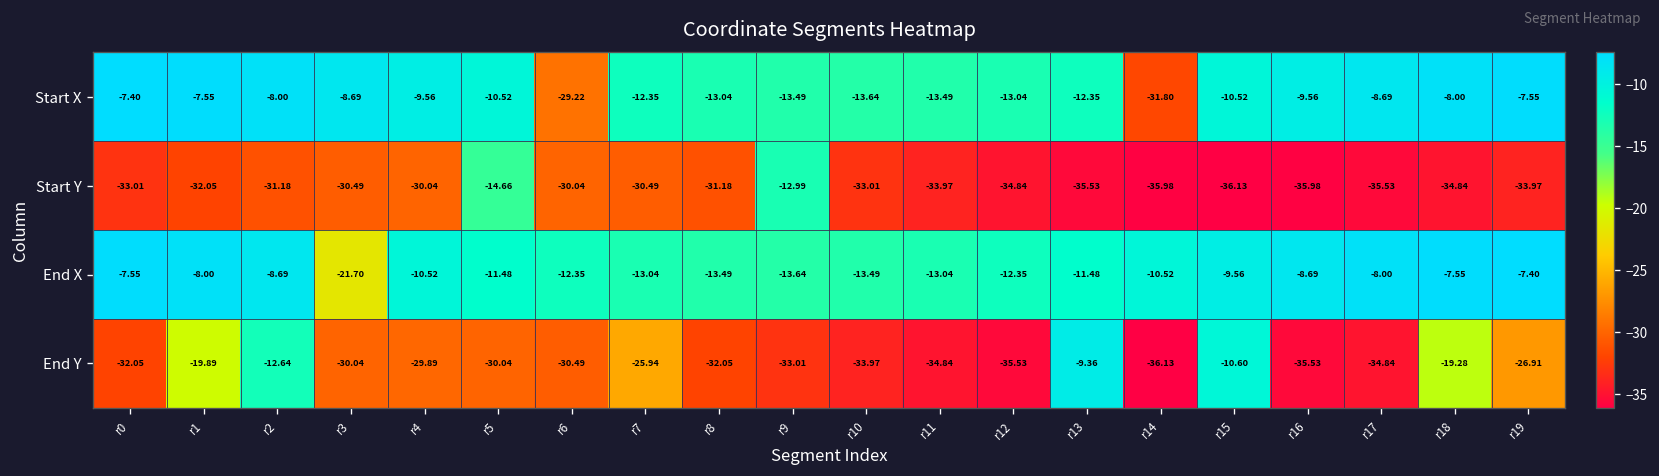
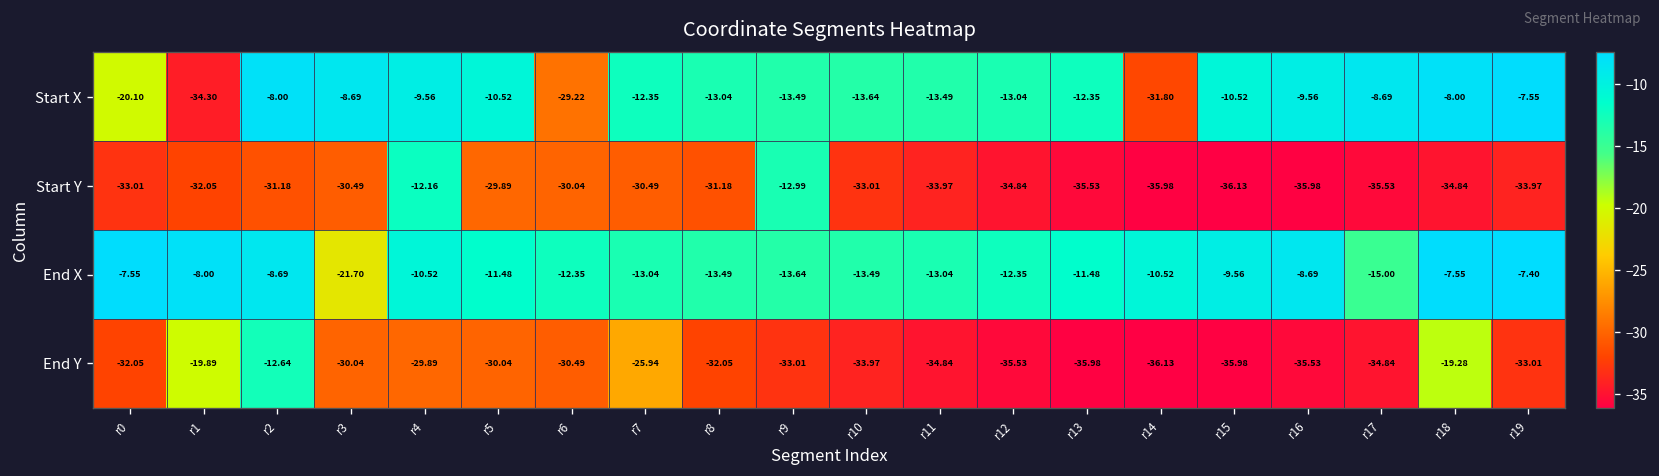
  {
    "Start X": {
-     "r0": -7.40,
-     "r1": -7.55,
+     "r0": -20.10,
+     "r1": -34.30,
      "r2": -8.00,
      "r3": -8.69,
      "r4": -9.56,
      "r5": -10.52,
      "r6": -29.22,
      "r7": -12.35,
      "r8": -13.04,
      "r9": -13.49,
      "r10": -13.64,
      "r11": -13.49,
      "r12": -13.04,
      "r13": -12.35,
      "r14": -31.80,
      "r15": -10.52,
      "r16": -9.56,
      "r17": -8.69,
      "r18": -8.00,
      "r19": -7.55
    },
    "Start Y": {
      "r0": -33.01,
      "r1": -32.05,
      "r2": -31.18,
      "r3": -30.49,
-     "r4": -30.04,
-     "r5": -14.66,
+     "r4": -12.16,
+     "r5": -29.89,
      "r6": -30.04,
      "r7": -30.49,
      "r8": -31.18,
      "r9": -12.99,
      "r10": -33.01,
      "r11": -33.97,
      "r12": -34.84,
      "r13": -35.53,
      "r14": -35.98,
      "r15": -36.13,
      "r16": -35.98,
      "r17": -35.53,
      "r18": -34.84,
      "r19": -33.97
    },
    "End X": {
      "r0": -7.55,
      "r1": -8.00,
      "r2": -8.69,
      "r3": -21.70,
      "r4": -10.52,
      "r5": -11.48,
      "r6": -12.35,
      "r7": -13.04,
      "r8": -13.49,
      "r9": -13.64,
      "r10": -13.49,
      "r11": -13.04,
      "r12": -12.35,
      "r13": -11.48,
      "r14": -10.52,
      "r15": -9.56,
      "r16": -8.69,
-     "r17": -8.00,
+     "r17": -15.00,
      "r18": -7.55,
      "r19": -7.40
    },
    "End Y": {
      "r0": -32.05,
      "r1": -19.89,
      "r2": -12.64,
      "r3": -30.04,
      "r4": -29.89,
      "r5": -30.04,
      "r6": -30.49,
      "r7": -25.94,
      "r8": -32.05,
      "r9": -33.01,
      "r10": -33.97,
      "r11": -34.84,
      "r12": -35.53,
-     "r13": -9.36,
+     "r13": -35.98,
      "r14": -36.13,
-     "r15": -10.60,
+     "r15": -35.98,
      "r16": -35.53,
      "r17": -34.84,
      "r18": -19.28,
-     "r19": -26.91
+     "r19": -33.01
    }
  }
